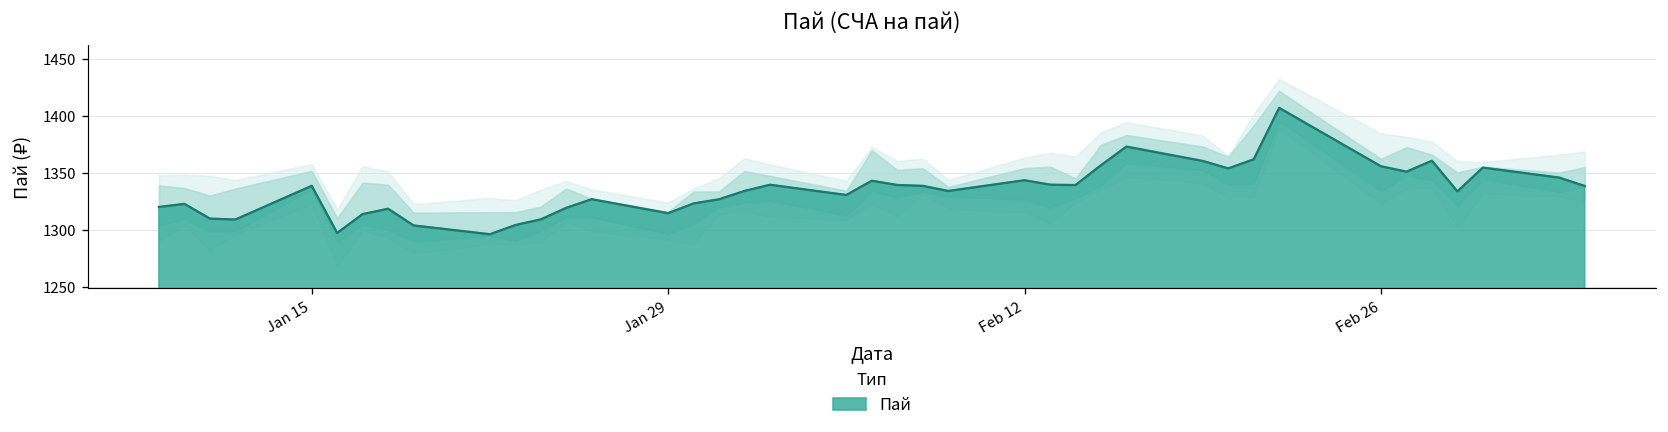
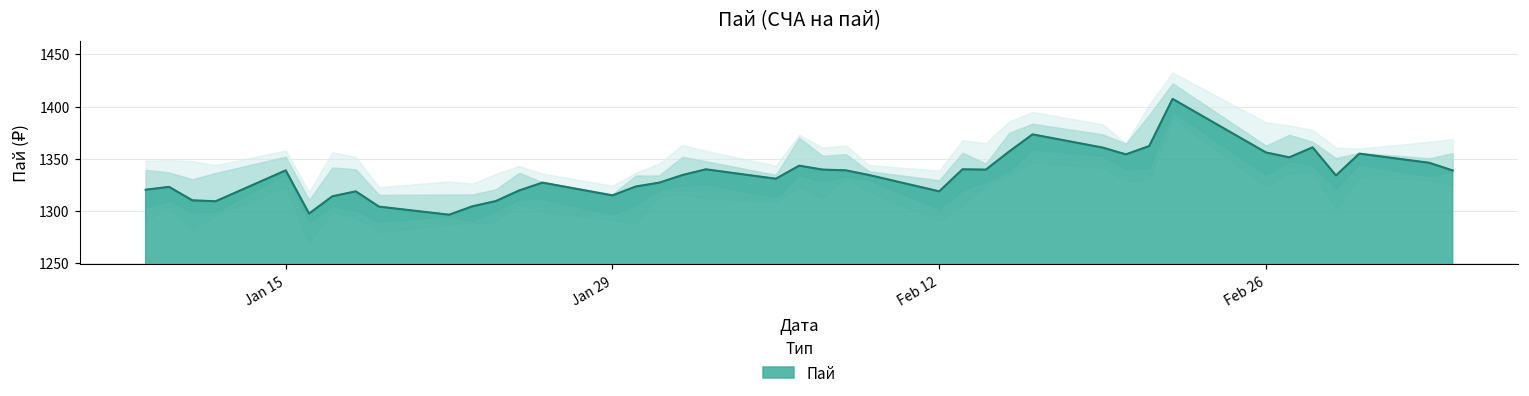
  {
    "Пай": {
      "Jan 15": 1340,
-     "Feb 12": 1340,
+     "Feb 12": 1320,
      "Feb 26": 1360
    }
  }
